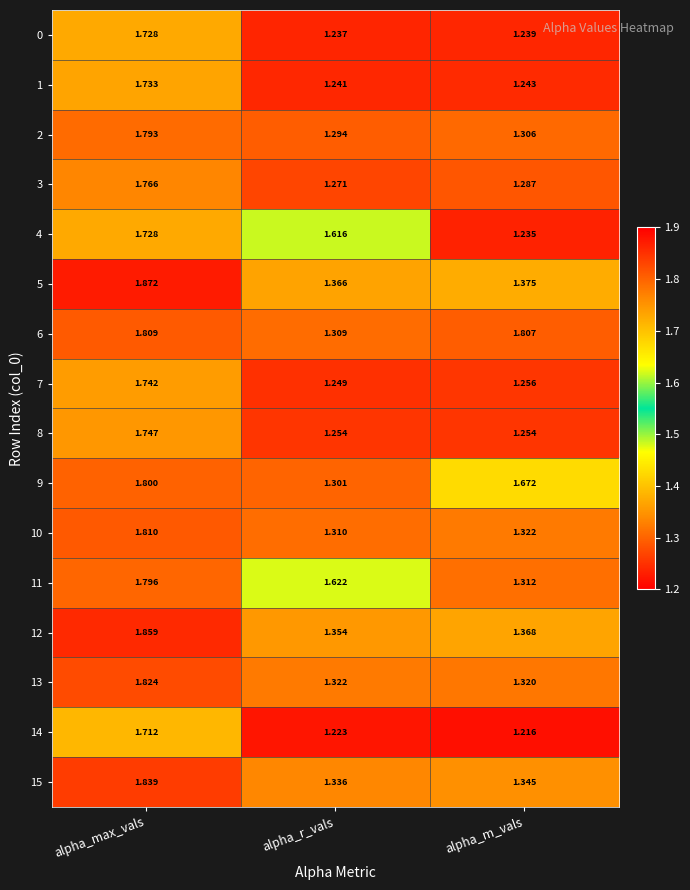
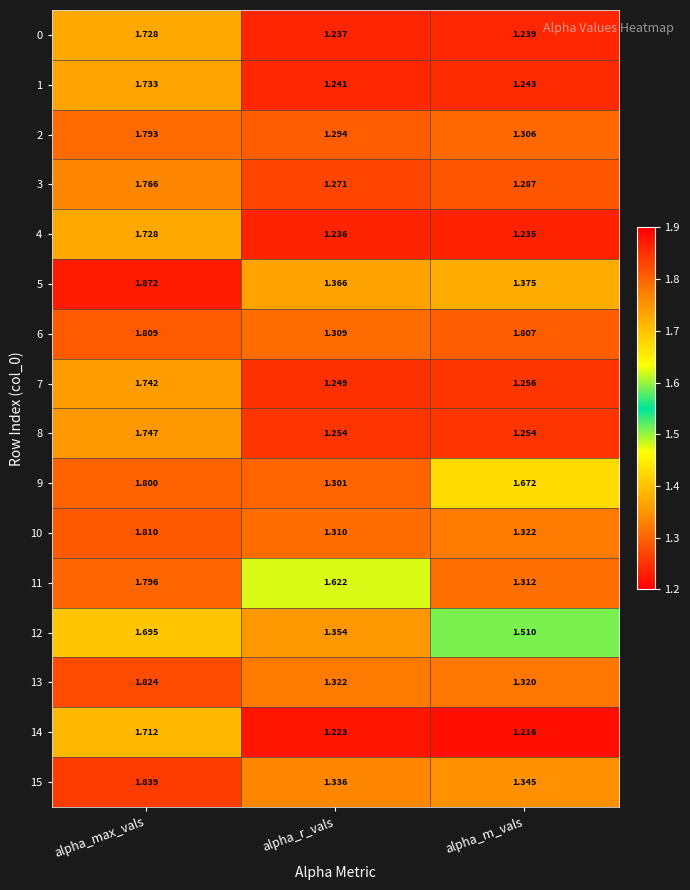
  {
    "0": {
      "alpha_max_vals": 1.728,
      "alpha_r_vals": 1.237,
      "alpha_m_vals": 1.239
    },
    "1": {
      "alpha_max_vals": 1.733,
      "alpha_r_vals": 1.241,
      "alpha_m_vals": 1.243
    },
    "2": {
      "alpha_max_vals": 1.793,
      "alpha_r_vals": 1.294,
      "alpha_m_vals": 1.306
    },
    "3": {
      "alpha_max_vals": 1.766,
      "alpha_r_vals": 1.271,
      "alpha_m_vals": 1.287
    },
    "4": {
      "alpha_max_vals": 1.728,
-     "alpha_r_vals": 1.616,
+     "alpha_r_vals": 1.236,
      "alpha_m_vals": 1.235
    },
    "5": {
      "alpha_max_vals": 1.872,
      "alpha_r_vals": 1.366,
      "alpha_m_vals": 1.375
    },
    "6": {
      "alpha_max_vals": 1.809,
      "alpha_r_vals": 1.309,
      "alpha_m_vals": 1.807
    },
    "7": {
      "alpha_max_vals": 1.742,
      "alpha_r_vals": 1.249,
      "alpha_m_vals": 1.256
    },
    "8": {
      "alpha_max_vals": 1.747,
      "alpha_r_vals": 1.254,
      "alpha_m_vals": 1.254
    },
    "9": {
      "alpha_max_vals": 1.800,
      "alpha_r_vals": 1.301,
      "alpha_m_vals": 1.672
    },
    "10": {
      "alpha_max_vals": 1.810,
      "alpha_r_vals": 1.310,
      "alpha_m_vals": 1.322
    },
    "11": {
      "alpha_max_vals": 1.796,
      "alpha_r_vals": 1.622,
      "alpha_m_vals": 1.312
    },
    "12": {
-     "alpha_max_vals": 1.859,
+     "alpha_max_vals": 1.695,
      "alpha_r_vals": 1.354,
-     "alpha_m_vals": 1.368
+     "alpha_m_vals": 1.510
    },
    "13": {
      "alpha_max_vals": 1.824,
      "alpha_r_vals": 1.322,
      "alpha_m_vals": 1.320
    },
    "14": {
      "alpha_max_vals": 1.712,
      "alpha_r_vals": 1.223,
      "alpha_m_vals": 1.216
    },
    "15": {
      "alpha_max_vals": 1.839,
      "alpha_r_vals": 1.336,
      "alpha_m_vals": 1.345
    }
  }
